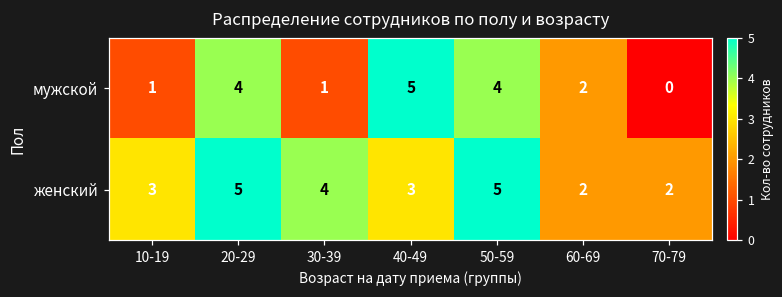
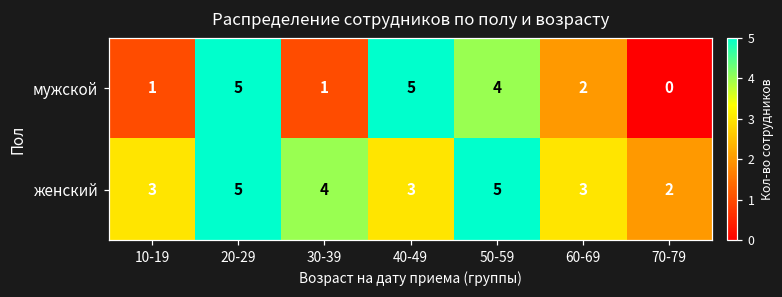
  {
    "мужской": {
      "10-19": 1,
-     "20-29": 4,
+     "20-29": 5,
      "30-39": 1,
      "40-49": 5,
      "50-59": 4,
      "60-69": 2,
      "70-79": 0
    },
    "женский": {
      "10-19": 3,
      "20-29": 5,
      "30-39": 4,
      "40-49": 3,
      "50-59": 5,
-     "60-69": 2,
+     "60-69": 3,
      "70-79": 2
    }
  }
